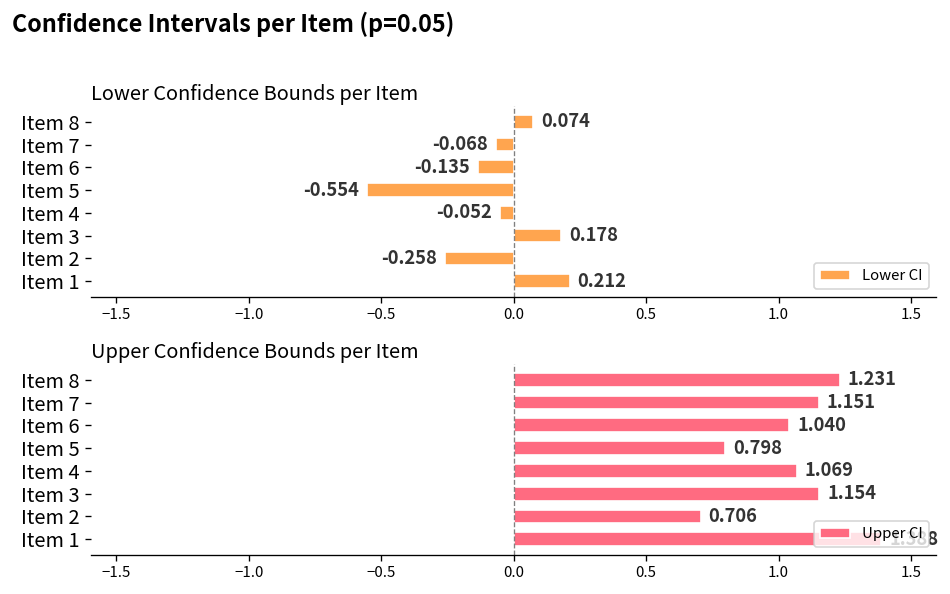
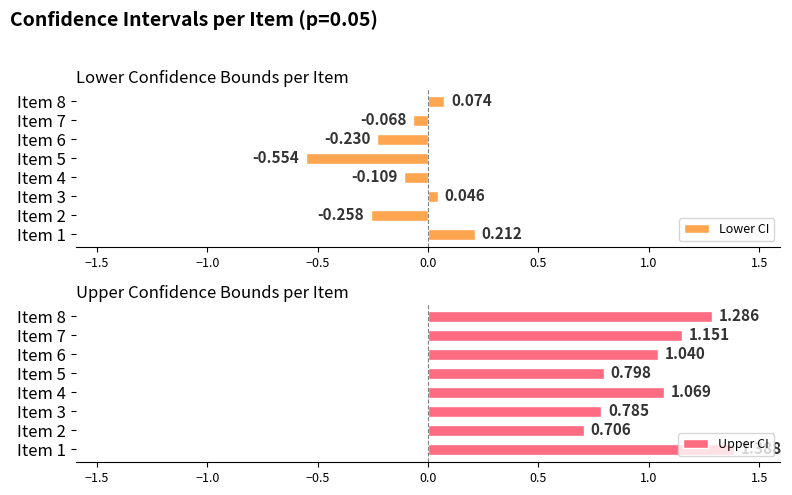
  {
    "Lower Confidence Bounds per Item": {
      "Item 8": 0.074,
      "Item 7": -0.068,
-     "Item 6": -0.135,
+     "Item 6": -0.230,
      "Item 5": -0.554,
-     "Item 4": -0.052,
-     "Item 3": 0.178,
+     "Item 4": -0.109,
+     "Item 3": 0.046,
      "Item 2": -0.258,
      "Item 1": 0.212
    },
    "Upper Confidence Bounds per Item": {
-     "Item 8": 1.231,
+     "Item 8": 1.286,
      "Item 7": 1.151,
      "Item 6": 1.040,
      "Item 5": 0.798,
      "Item 4": 1.069,
-     "Item 3": 1.154,
+     "Item 3": 0.785,
      "Item 2": 0.706
    }
  }
